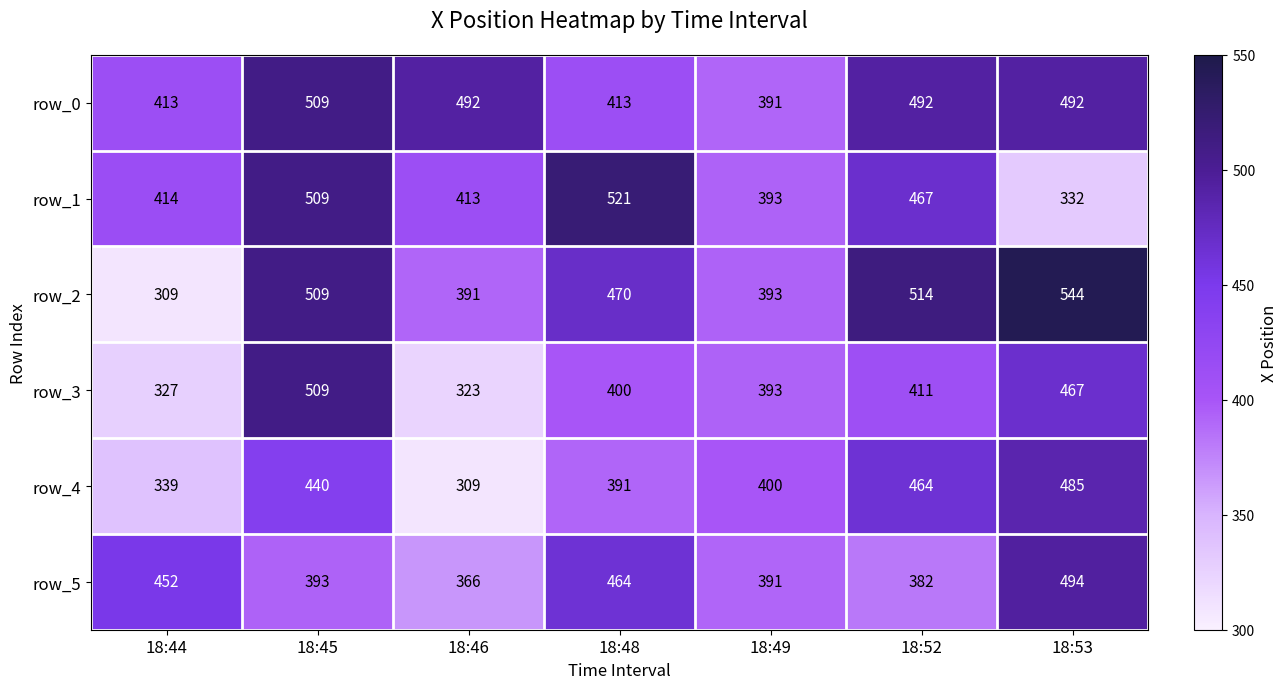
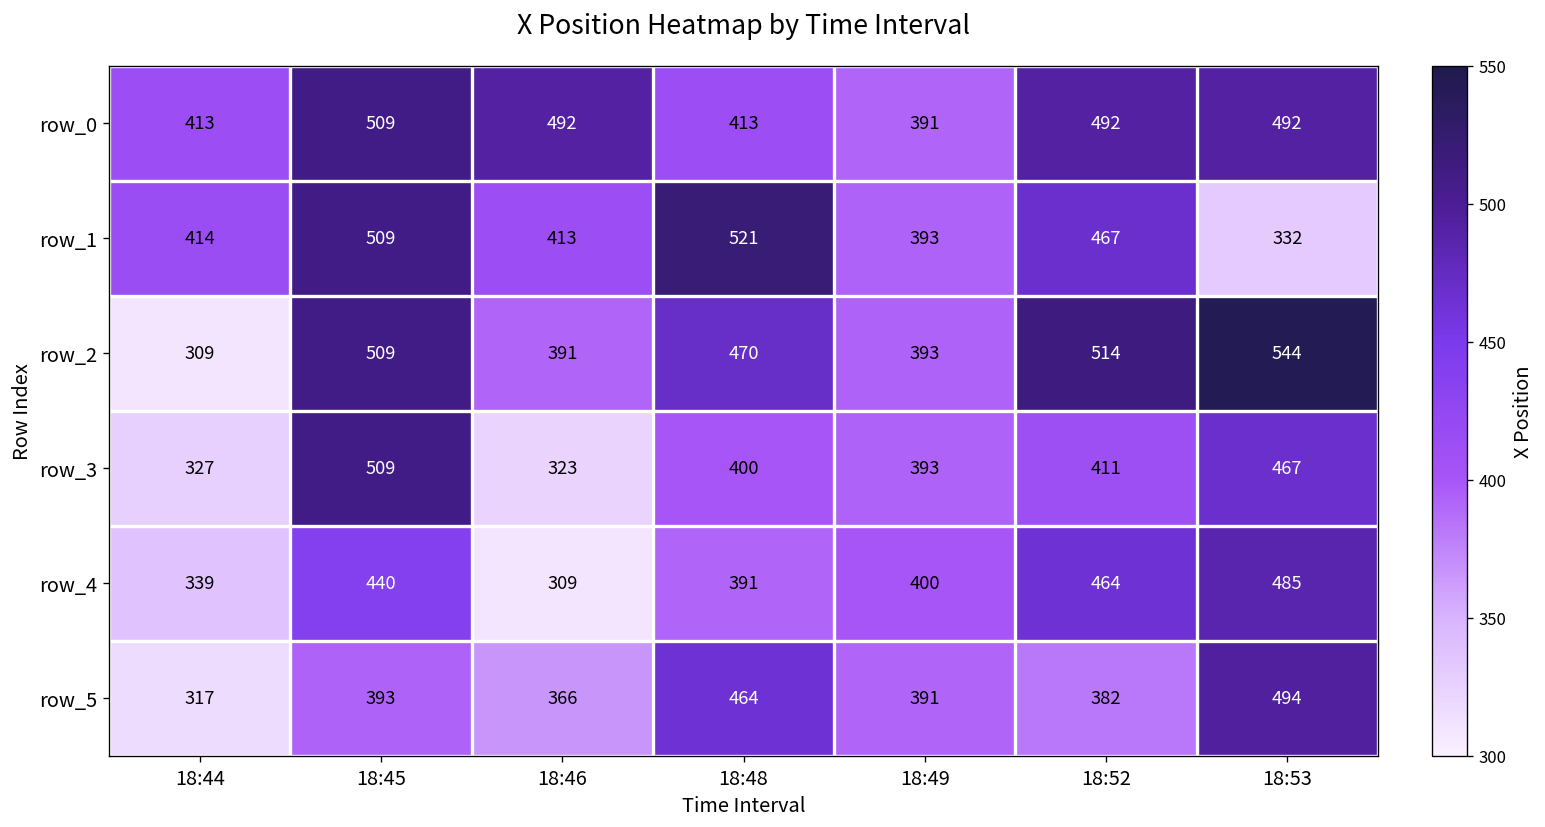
  {
    "row_0": {
      "18:44": 413,
      "18:45": 509,
      "18:46": 492,
      "18:48": 413,
      "18:49": 391,
      "18:52": 492,
      "18:53": 492
    },
    "row_1": {
      "18:44": 414,
      "18:45": 509,
      "18:46": 413,
      "18:48": 521,
      "18:49": 393,
      "18:52": 467,
      "18:53": 332
    },
    "row_2": {
      "18:44": 309,
      "18:45": 509,
      "18:46": 391,
      "18:48": 470,
      "18:49": 393,
      "18:52": 514,
      "18:53": 544
    },
    "row_3": {
      "18:44": 327,
      "18:45": 509,
      "18:46": 323,
      "18:48": 400,
      "18:49": 393,
      "18:52": 411,
      "18:53": 467
    },
    "row_4": {
      "18:44": 339,
      "18:45": 440,
      "18:46": 309,
      "18:48": 391,
      "18:49": 400,
      "18:52": 464,
      "18:53": 485
    },
    "row_5": {
-     "18:44": 452,
+     "18:44": 317,
      "18:45": 393,
      "18:46": 366,
      "18:48": 464,
      "18:49": 391,
      "18:52": 382,
      "18:53": 494
    }
  }
